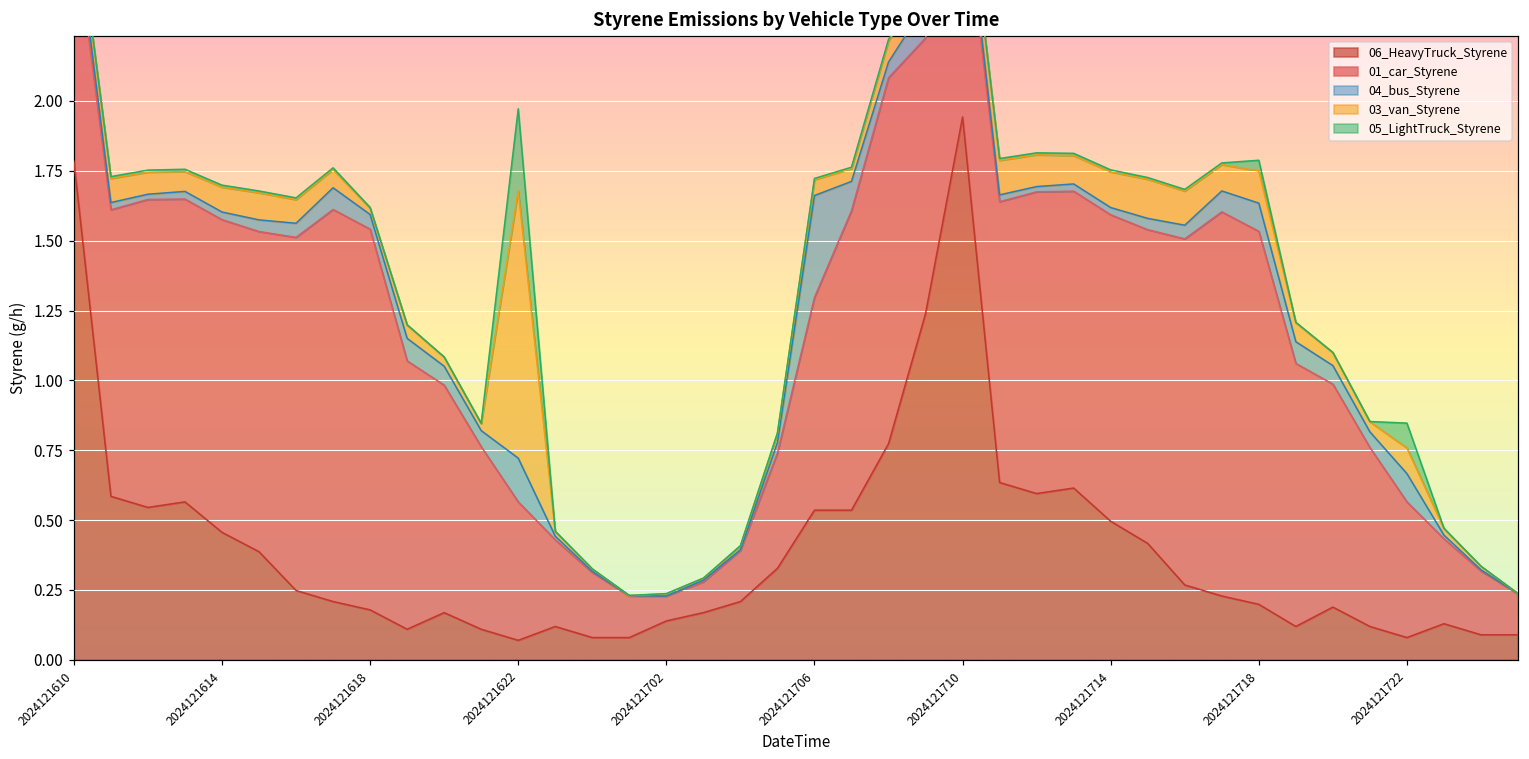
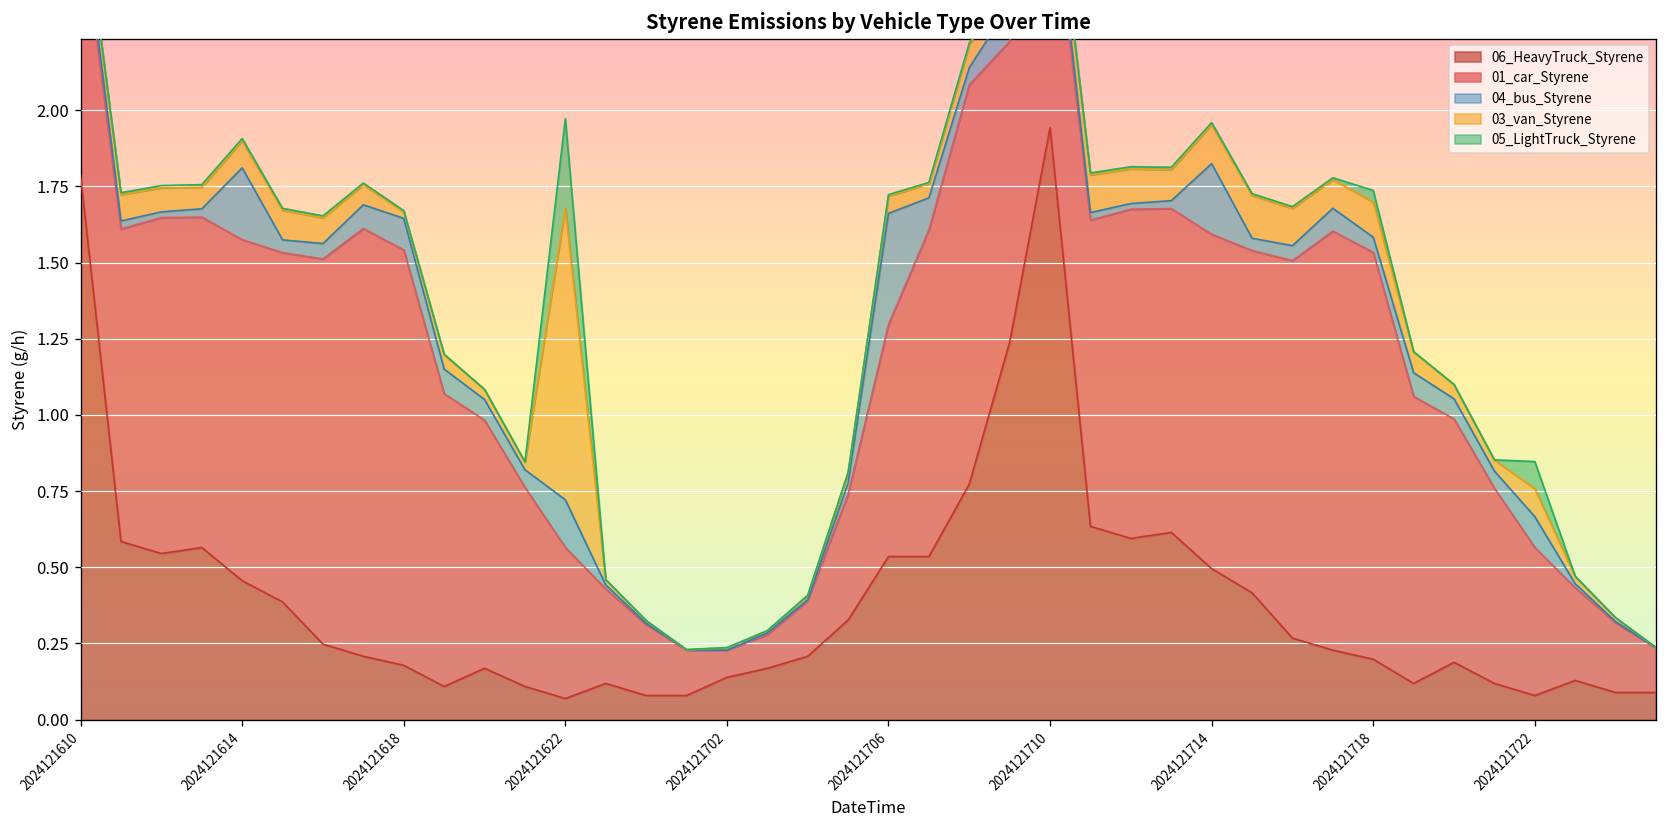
  {
    "04_bus_Styrene": {
-     "2024121614": 0.03,
-     "2024121618": 0.05,
+     "2024121614": 0.24,
+     "2024121618": 0.10,
      "2024121622": 0.16,
      "2024121706": 0.36,
-     "2024121714": 0.03,
-     "2024121718": 0.10,
+     "2024121714": 0.23,
+     "2024121718": 0.05,
      "2024121722": 0.10
    },
    "03_van_Styrene": {
      "2024121622": 0.96,
      "2024121718": 0.11,
      "2024121722": 0.09
    },
    "05_LightTruck_Styrene": {
      "2024121622": 0.29,
      "2024121718": 0.04,
      "2024121722": 0.09
    }
  }
